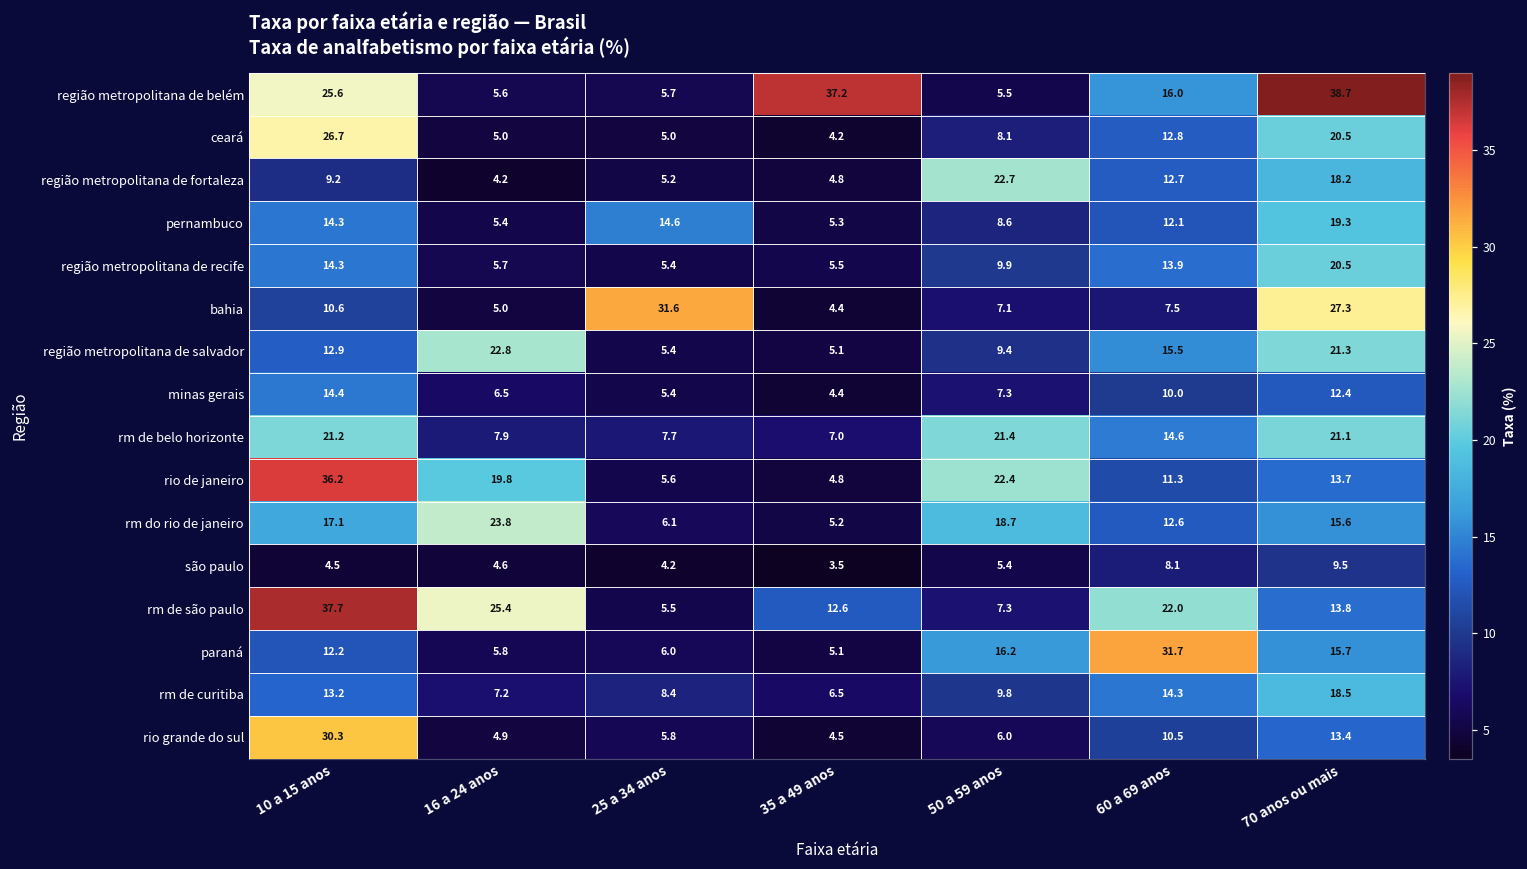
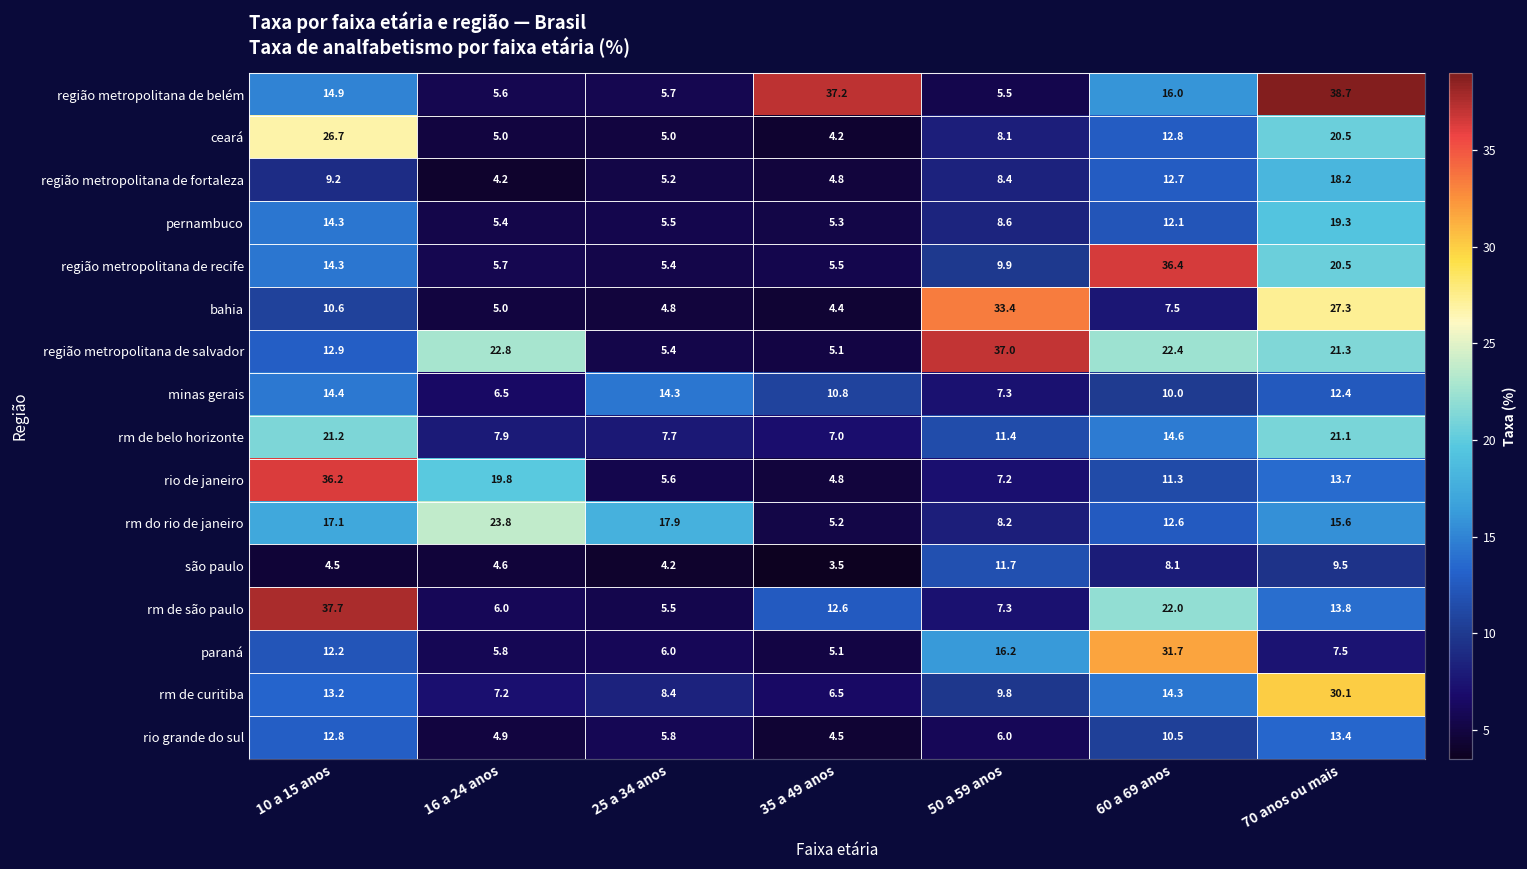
  {
    "região metropolitana de belém": {
-     "10 a 15 anos": 25.6,
+     "10 a 15 anos": 14.9,
      "16 a 24 anos": 5.6,
      "25 a 34 anos": 5.7,
      "35 a 49 anos": 37.2,
      "50 a 59 anos": 5.5,
      "60 a 69 anos": 16.0,
      "70 anos ou mais": 38.7
    },
    "ceará": {
      "10 a 15 anos": 26.7,
      "16 a 24 anos": 5.0,
      "25 a 34 anos": 5.0,
      "35 a 49 anos": 4.2,
      "50 a 59 anos": 8.1,
      "60 a 69 anos": 12.8,
      "70 anos ou mais": 20.5
    },
    "região metropolitana de fortaleza": {
      "10 a 15 anos": 9.2,
      "16 a 24 anos": 4.2,
      "25 a 34 anos": 5.2,
      "35 a 49 anos": 4.8,
-     "50 a 59 anos": 22.7,
+     "50 a 59 anos": 8.4,
      "60 a 69 anos": 12.7,
      "70 anos ou mais": 18.2
    },
    "pernambuco": {
      "10 a 15 anos": 14.3,
      "16 a 24 anos": 5.4,
-     "25 a 34 anos": 14.6,
+     "25 a 34 anos": 5.5,
      "35 a 49 anos": 5.3,
      "50 a 59 anos": 8.6,
      "60 a 69 anos": 12.1,
      "70 anos ou mais": 19.3
    },
    "região metropolitana de recife": {
      "10 a 15 anos": 14.3,
      "16 a 24 anos": 5.7,
      "25 a 34 anos": 5.4,
      "35 a 49 anos": 5.5,
      "50 a 59 anos": 9.9,
-     "60 a 69 anos": 13.9,
+     "60 a 69 anos": 36.4,
      "70 anos ou mais": 20.5
    },
    "bahia": {
      "10 a 15 anos": 10.6,
      "16 a 24 anos": 5.0,
-     "25 a 34 anos": 31.6,
+     "25 a 34 anos": 4.8,
      "35 a 49 anos": 4.4,
-     "50 a 59 anos": 7.1,
+     "50 a 59 anos": 33.4,
      "60 a 69 anos": 7.5,
      "70 anos ou mais": 27.3
    },
    "região metropolitana de salvador": {
      "10 a 15 anos": 12.9,
      "16 a 24 anos": 22.8,
      "25 a 34 anos": 5.4,
      "35 a 49 anos": 5.1,
-     "50 a 59 anos": 9.4,
-     "60 a 69 anos": 15.5,
+     "50 a 59 anos": 37.0,
+     "60 a 69 anos": 22.4,
      "70 anos ou mais": 21.3
    },
    "minas gerais": {
      "10 a 15 anos": 14.4,
      "16 a 24 anos": 6.5,
-     "25 a 34 anos": 5.4,
-     "35 a 49 anos": 4.4,
+     "25 a 34 anos": 14.3,
+     "35 a 49 anos": 10.8,
      "50 a 59 anos": 7.3,
      "60 a 69 anos": 10.0,
      "70 anos ou mais": 12.4
    },
    "rm de belo horizonte": {
      "10 a 15 anos": 21.2,
      "16 a 24 anos": 7.9,
      "25 a 34 anos": 7.7,
      "35 a 49 anos": 7.0,
-     "50 a 59 anos": 21.4,
+     "50 a 59 anos": 11.4,
      "60 a 69 anos": 14.6,
      "70 anos ou mais": 21.1
    },
    "rio de janeiro": {
      "10 a 15 anos": 36.2,
      "16 a 24 anos": 19.8,
      "25 a 34 anos": 5.6,
      "35 a 49 anos": 4.8,
-     "50 a 59 anos": 22.4,
+     "50 a 59 anos": 7.2,
      "60 a 69 anos": 11.3,
      "70 anos ou mais": 13.7
    },
    "rm do rio de janeiro": {
      "10 a 15 anos": 17.1,
      "16 a 24 anos": 23.8,
-     "25 a 34 anos": 6.1,
+     "25 a 34 anos": 17.9,
      "35 a 49 anos": 5.2,
-     "50 a 59 anos": 18.7,
+     "50 a 59 anos": 8.2,
      "60 a 69 anos": 12.6,
      "70 anos ou mais": 15.6
    },
    "são paulo": {
      "10 a 15 anos": 4.5,
      "16 a 24 anos": 4.6,
      "25 a 34 anos": 4.2,
      "35 a 49 anos": 3.5,
-     "50 a 59 anos": 5.4,
+     "50 a 59 anos": 11.7,
      "60 a 69 anos": 8.1,
      "70 anos ou mais": 9.5
    },
    "rm de são paulo": {
      "10 a 15 anos": 37.7,
-     "16 a 24 anos": 25.4,
+     "16 a 24 anos": 6.0,
      "25 a 34 anos": 5.5,
      "35 a 49 anos": 12.6,
      "50 a 59 anos": 7.3,
      "60 a 69 anos": 22.0,
      "70 anos ou mais": 13.8
    },
    "paraná": {
      "10 a 15 anos": 12.2,
      "16 a 24 anos": 5.8,
      "25 a 34 anos": 6.0,
      "35 a 49 anos": 5.1,
      "50 a 59 anos": 16.2,
      "60 a 69 anos": 31.7,
-     "70 anos ou mais": 15.7
+     "70 anos ou mais": 7.5
    },
    "rm de curitiba": {
      "10 a 15 anos": 13.2,
      "16 a 24 anos": 7.2,
      "25 a 34 anos": 8.4,
      "35 a 49 anos": 6.5,
      "50 a 59 anos": 9.8,
      "60 a 69 anos": 14.3,
-     "70 anos ou mais": 18.5
+     "70 anos ou mais": 30.1
    },
    "rio grande do sul": {
-     "10 a 15 anos": 30.3,
+     "10 a 15 anos": 12.8,
      "16 a 24 anos": 4.9,
      "25 a 34 anos": 5.8,
      "35 a 49 anos": 4.5,
      "50 a 59 anos": 6.0,
      "60 a 69 anos": 10.5,
      "70 anos ou mais": 13.4
    }
  }
